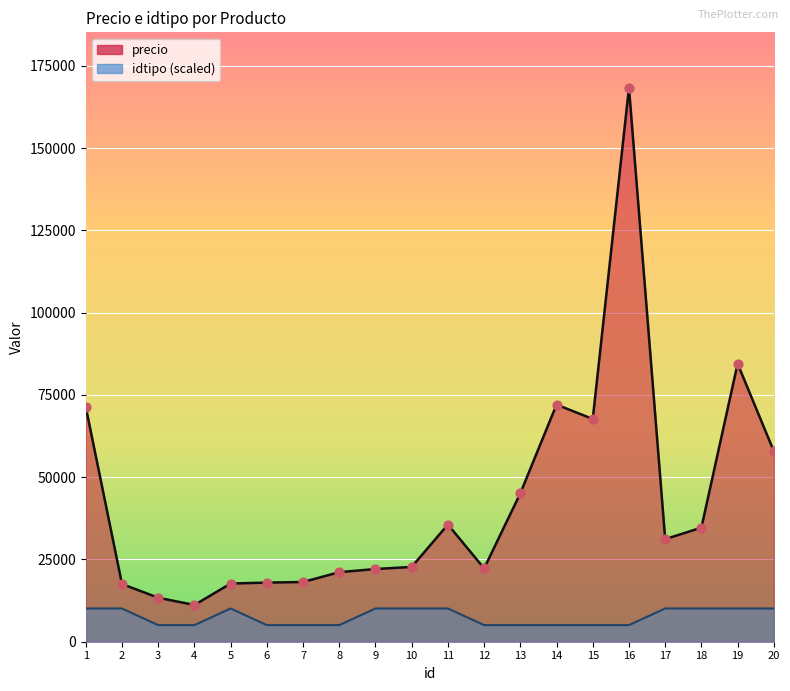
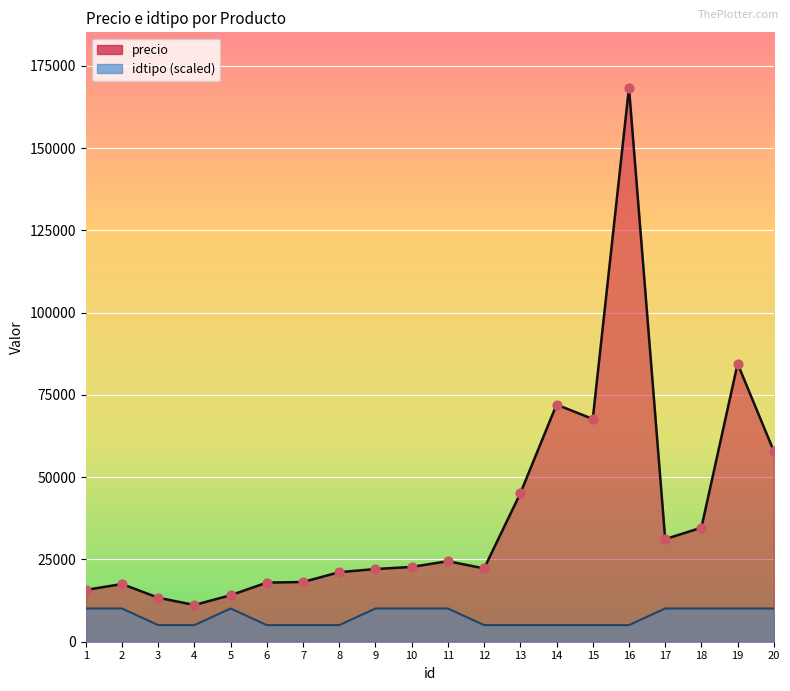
  {
    "precio": {
-     "1": 71000,
+     "1": 16000,
      "2": 18000,
      "3": 13000,
      "4": 11000,
-     "5": 18000,
+     "5": 14000,
      "6": 18000,
      "7": 18000,
      "8": 21000,
      "9": 22000,
      "10": 23000,
-     "11": 36000,
+     "11": 24000,
      "12": 22000,
      "13": 45000,
      "14": 72000,
      "15": 68000,
      "16": 168000,
      "17": 31000,
      "18": 35000,
      "19": 84000,
      "20": 58000
    },
    "idtipo (scaled)": {
      "1": 10000,
      "2": 10000,
      "3": 5000,
      "4": 5000,
      "5": 10000,
      "6": 5000,
      "7": 5000,
      "8": 5000,
      "9": 10000,
      "10": 10000,
      "11": 10000,
      "12": 5000,
      "13": 5000,
      "14": 5000,
      "15": 5000,
      "16": 5000,
      "17": 10000,
      "18": 10000,
      "19": 10000,
      "20": 10000
    }
  }
